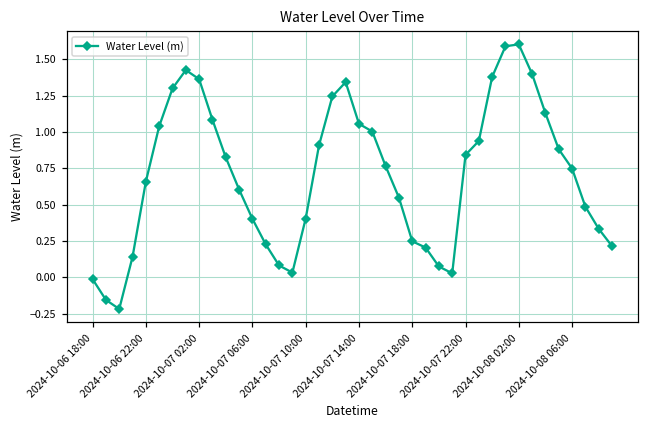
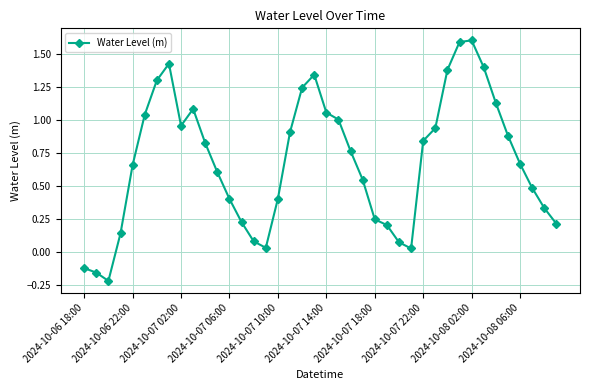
  {
-   "2024-10-06 18:00": -0.01,
+   "2024-10-06 18:00": -0.12,
    "2024-10-06 22:00": 0.66,
-   "2024-10-07 02:00": 1.36,
+   "2024-10-07 02:00": 0.96,
    "2024-10-07 06:00": 0.40,
    "2024-10-07 10:00": 0.40,
    "2024-10-07 14:00": 1.06,
    "2024-10-07 18:00": 0.25,
    "2024-10-07 22:00": 0.84,
    "2024-10-08 02:00": 1.60,
-   "2024-10-08 06:00": 0.75
+   "2024-10-08 06:00": 0.67
  }
